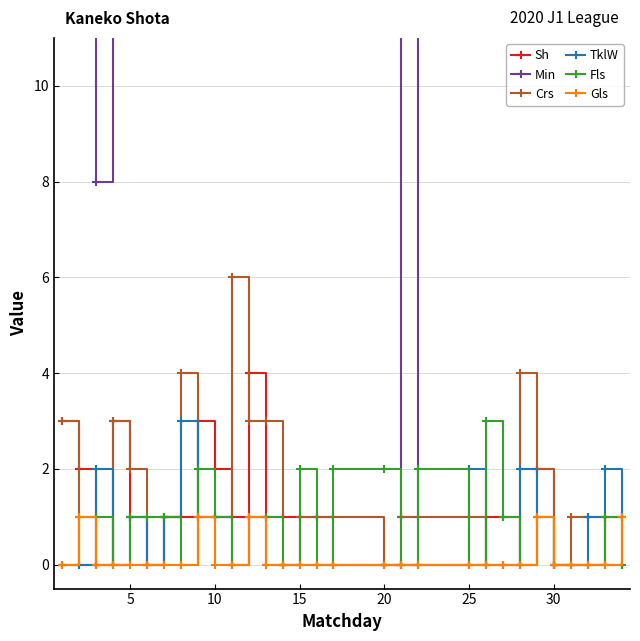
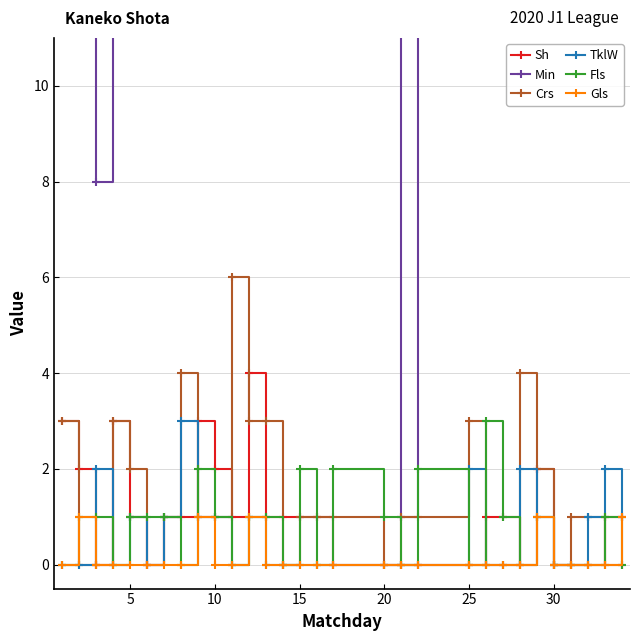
  {
    "Sh": {
      "10": 2
    },
    "Crs": {
      "5": 2,
-     "25": 1
+     "25": 3
    },
    "TklW": {
      "25": 2
    },
    "Fls": {
      "15": 2,
-     "20": 2
+     "20": 1
    },
    "Gls": {
      "5": 0,
      "10": 0
    }
  }
